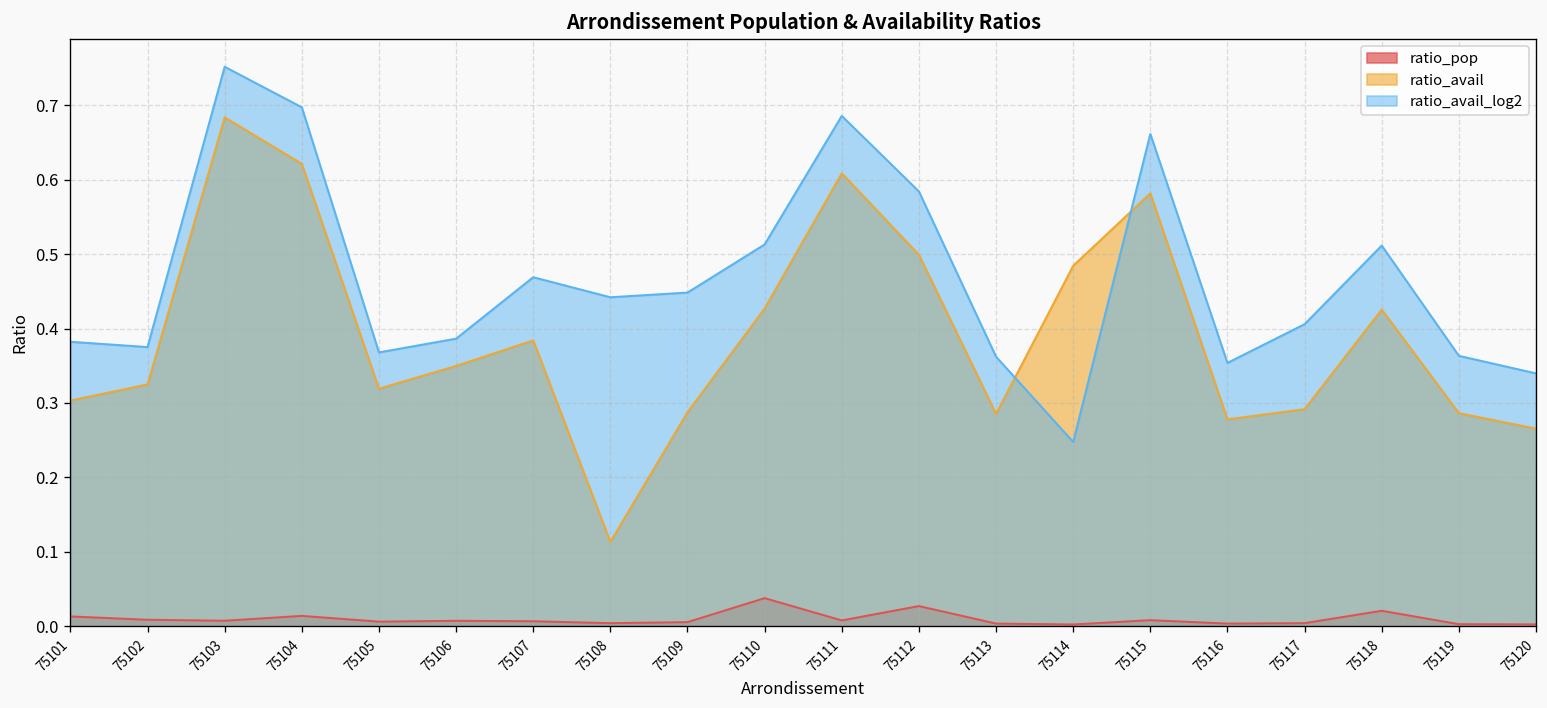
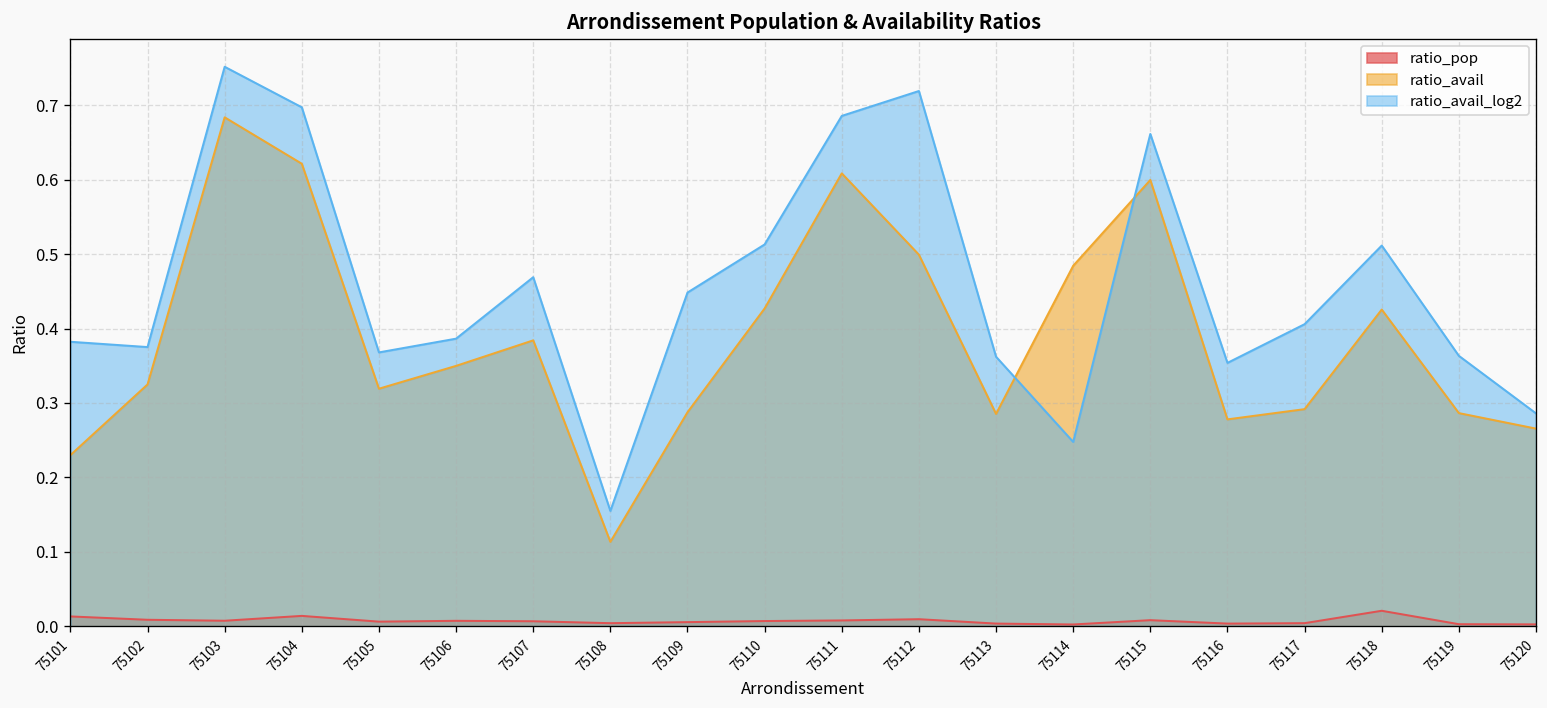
  {
    "ratio_pop": {
      "75101": 0.01,
      "75102": 0.01,
      "75103": 0.01,
      "75104": 0.01,
      "75105": 0.01,
      "75106": 0.01,
      "75107": 0.01,
      "75108": 0.00,
      "75109": 0.01,
-     "75110": 0.04,
+     "75110": 0.01,
      "75111": 0.01,
-     "75112": 0.03,
+     "75112": 0.01,
      "75113": 0.00,
      "75114": 0.00,
      "75115": 0.01,
      "75116": 0.00,
      "75117": 0.00,
      "75118": 0.02,
      "75119": 0.00,
      "75120": 0.00
    },
    "ratio_avail": {
-     "75101": 0.30,
+     "75101": 0.23,
      "75102": 0.32,
      "75103": 0.68,
      "75104": 0.62,
      "75105": 0.32,
      "75106": 0.35,
      "75107": 0.38,
      "75108": 0.11,
      "75109": 0.29,
      "75110": 0.43,
      "75111": 0.61,
      "75112": 0.50,
      "75113": 0.29,
      "75114": 0.48,
-     "75115": 0.58,
+     "75115": 0.60,
      "75116": 0.28,
      "75117": 0.29,
      "75118": 0.43,
      "75119": 0.29,
      "75120": 0.27
    },
    "ratio_avail_log2": {
      "75101": 0.38,
      "75102": 0.38,
      "75103": 0.75,
      "75104": 0.70,
      "75105": 0.37,
      "75106": 0.39,
      "75107": 0.47,
-     "75108": 0.44,
+     "75108": 0.16,
      "75109": 0.45,
      "75110": 0.51,
      "75111": 0.69,
-     "75112": 0.58,
+     "75112": 0.72,
      "75113": 0.36,
      "75114": 0.25,
      "75115": 0.66,
      "75116": 0.35,
      "75117": 0.41,
      "75118": 0.51,
      "75119": 0.36,
-     "75120": 0.34
+     "75120": 0.29
    }
  }
